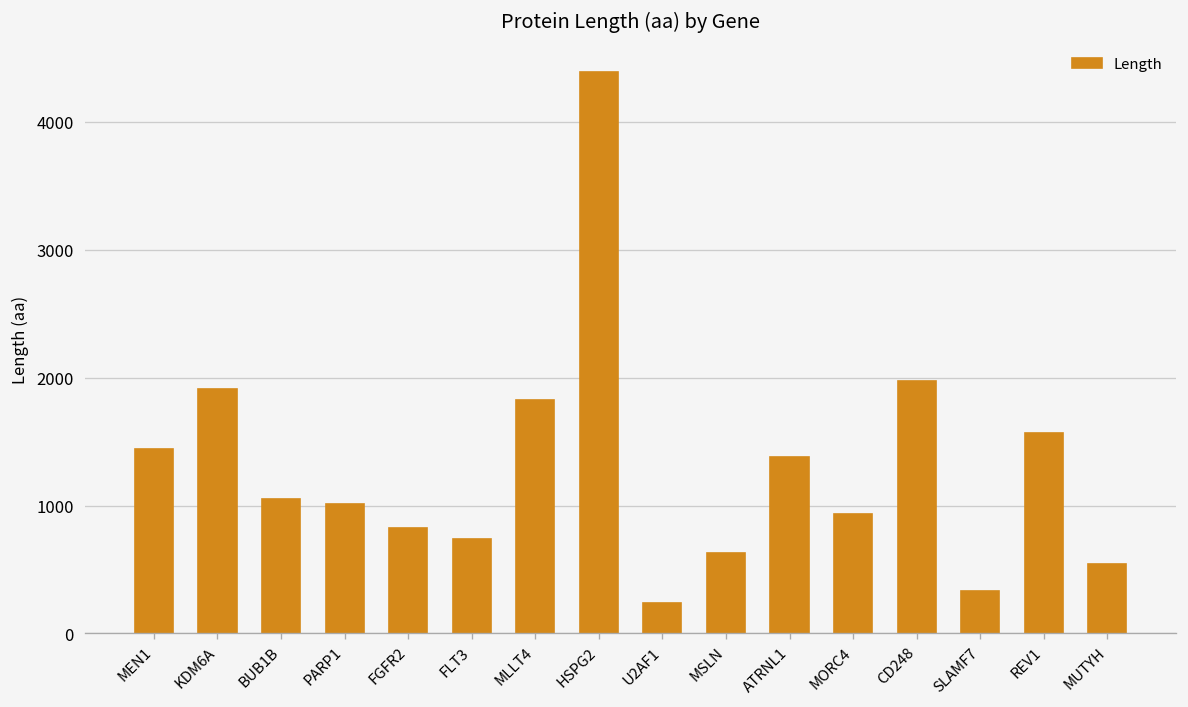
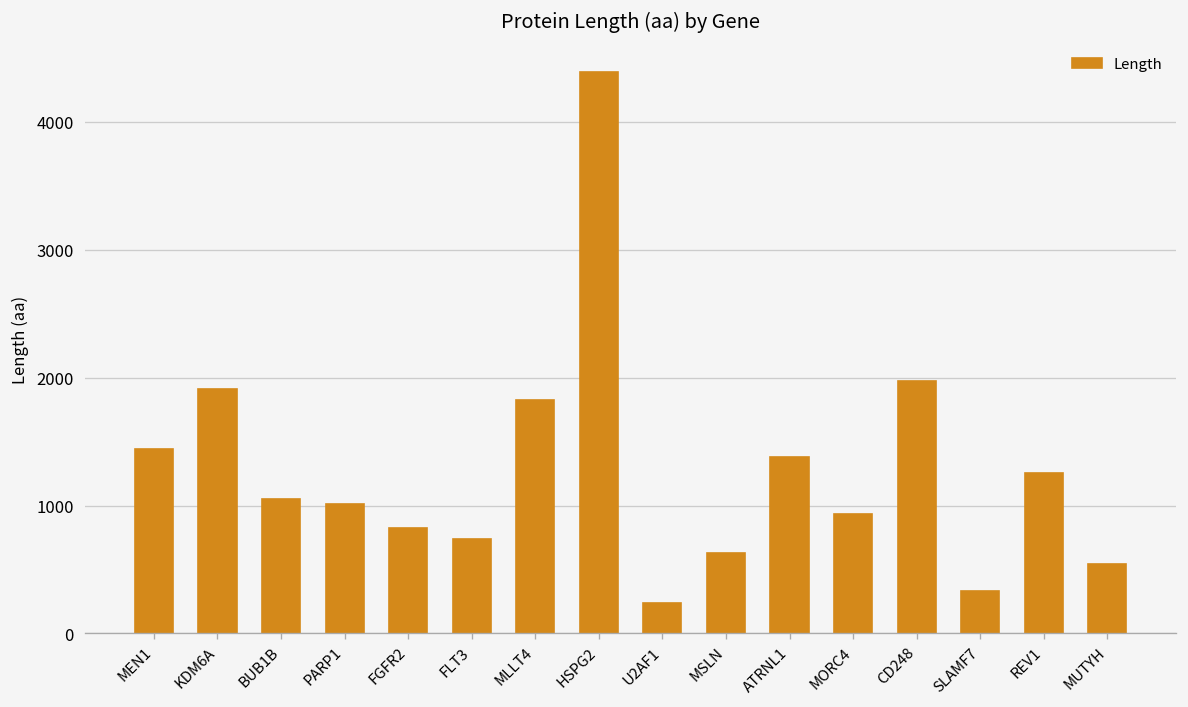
  {
    "MEN1": 1440,
    "KDM6A": 1910,
    "BUB1B": 1050,
    "PARP1": 1010,
    "FGFR2": 820,
    "FLT3": 740,
    "MLLT4": 1820,
    "HSPG2": 4390,
    "U2AF1": 240,
    "MSLN": 630,
    "ATRNL1": 1380,
    "MORC4": 940,
    "CD248": 1980,
    "SLAMF7": 340,
-   "REV1": 1570,
+   "REV1": 1250,
    "MUTYH": 550
  }
